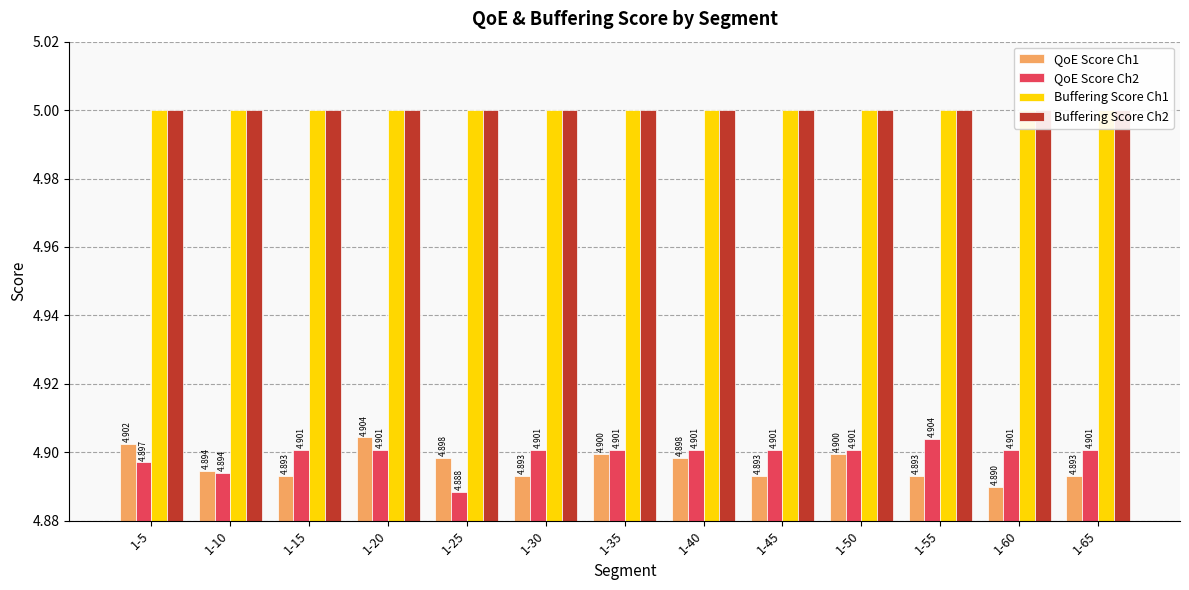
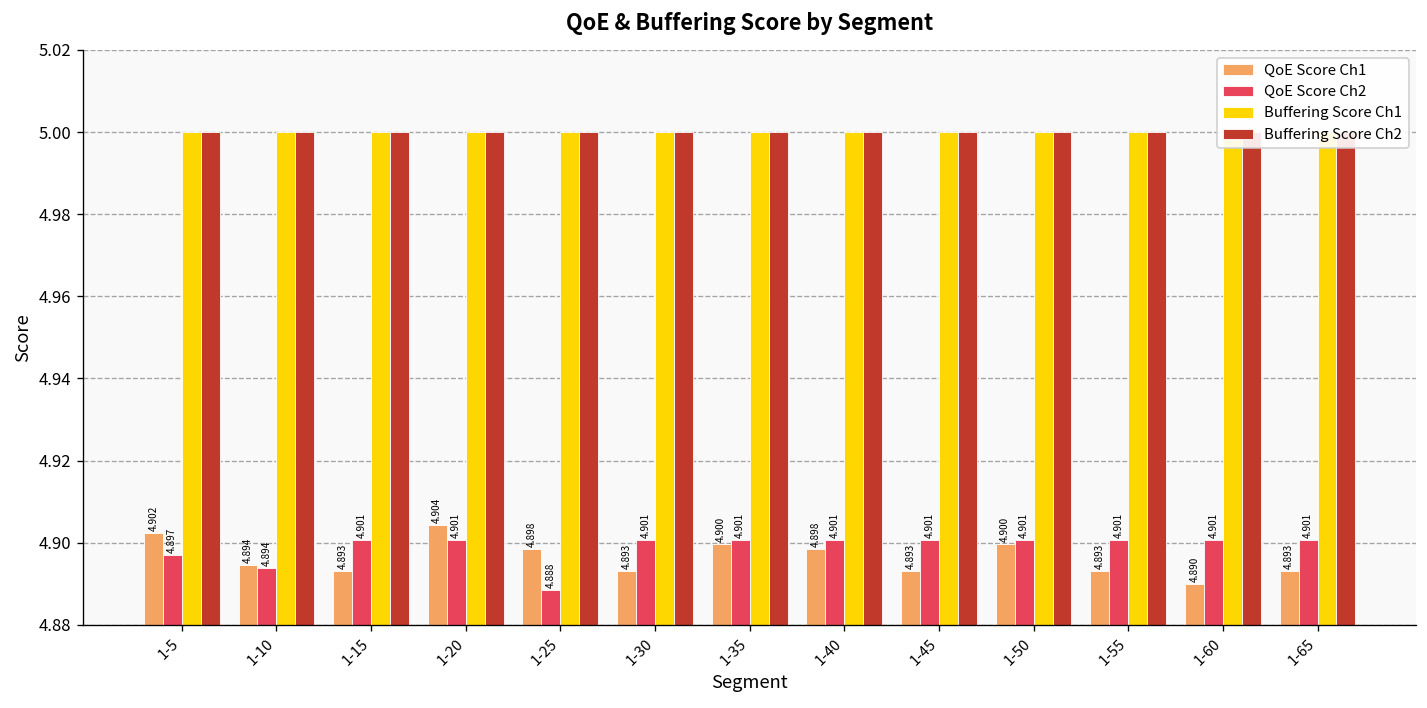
  {
    "QoE Score Ch1": {
      "1-5": 4.902,
      "1-10": 4.894,
      "1-15": 4.893,
      "1-20": 4.904,
      "1-25": 4.898,
      "1-30": 4.893,
      "1-35": 4.900,
      "1-40": 4.898,
      "1-45": 4.893,
      "1-50": 4.900,
      "1-55": 4.893,
      "1-60": 4.890,
      "1-65": 4.893
    },
    "QoE Score Ch2": {
      "1-5": 4.897,
      "1-10": 4.894,
      "1-15": 4.901,
      "1-20": 4.901,
      "1-25": 4.888,
      "1-30": 4.901,
      "1-35": 4.901,
      "1-40": 4.901,
      "1-45": 4.901,
      "1-50": 4.901,
-     "1-55": 4.904,
+     "1-55": 4.901,
      "1-60": 4.901,
      "1-65": 4.901
    },
    "Buffering Score Ch1": {
      "1-5": 5.000,
      "1-10": 5.000,
      "1-15": 5.000,
      "1-20": 5.000,
      "1-25": 5.000,
      "1-30": 5.000,
      "1-35": 5.000,
      "1-40": 5.000,
      "1-45": 5.000,
      "1-50": 5.000,
      "1-55": 5.000
    },
    "Buffering Score Ch2": {
      "1-5": 5.000,
      "1-10": 5.000,
      "1-15": 5.000,
      "1-20": 5.000,
      "1-25": 5.000,
      "1-30": 5.000,
      "1-35": 5.000,
      "1-40": 5.000,
      "1-45": 5.000,
      "1-50": 5.000,
      "1-55": 5.000
    }
  }
